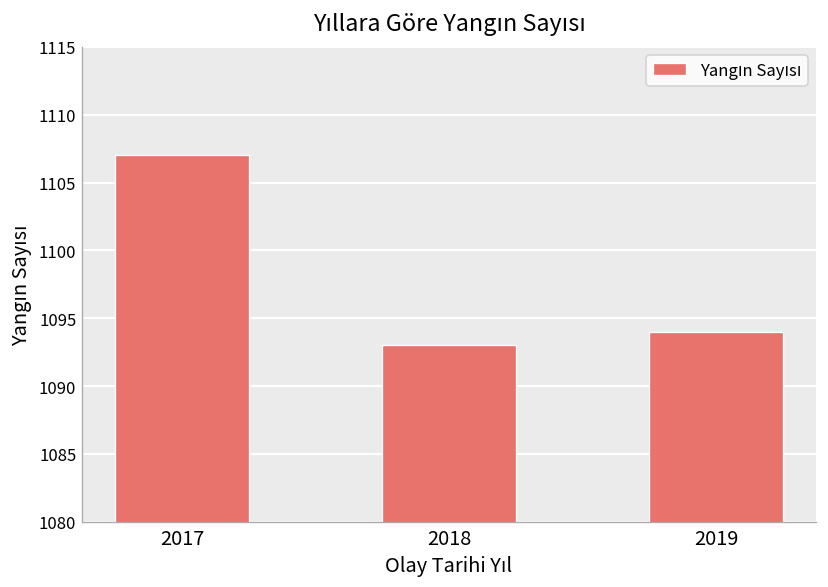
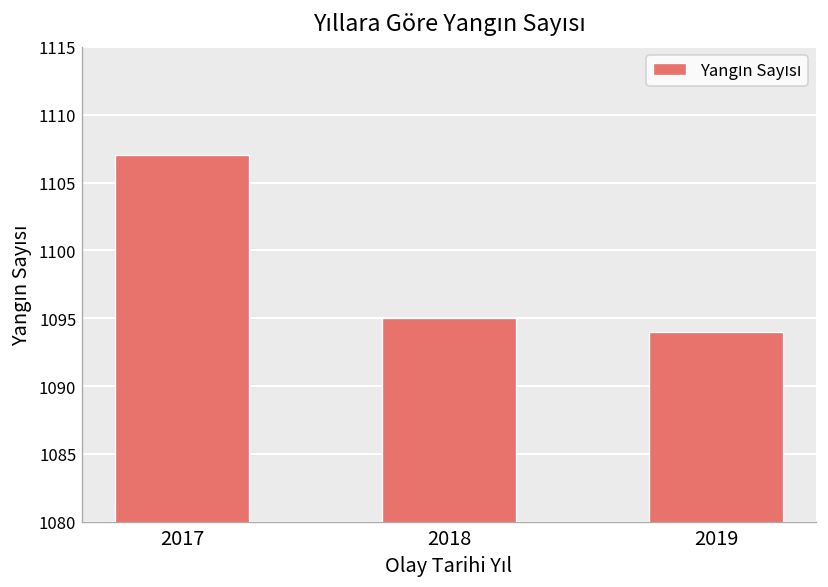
  {
    "2017": 1107,
-   "2018": 1093,
+   "2018": 1095,
    "2019": 1094
  }
